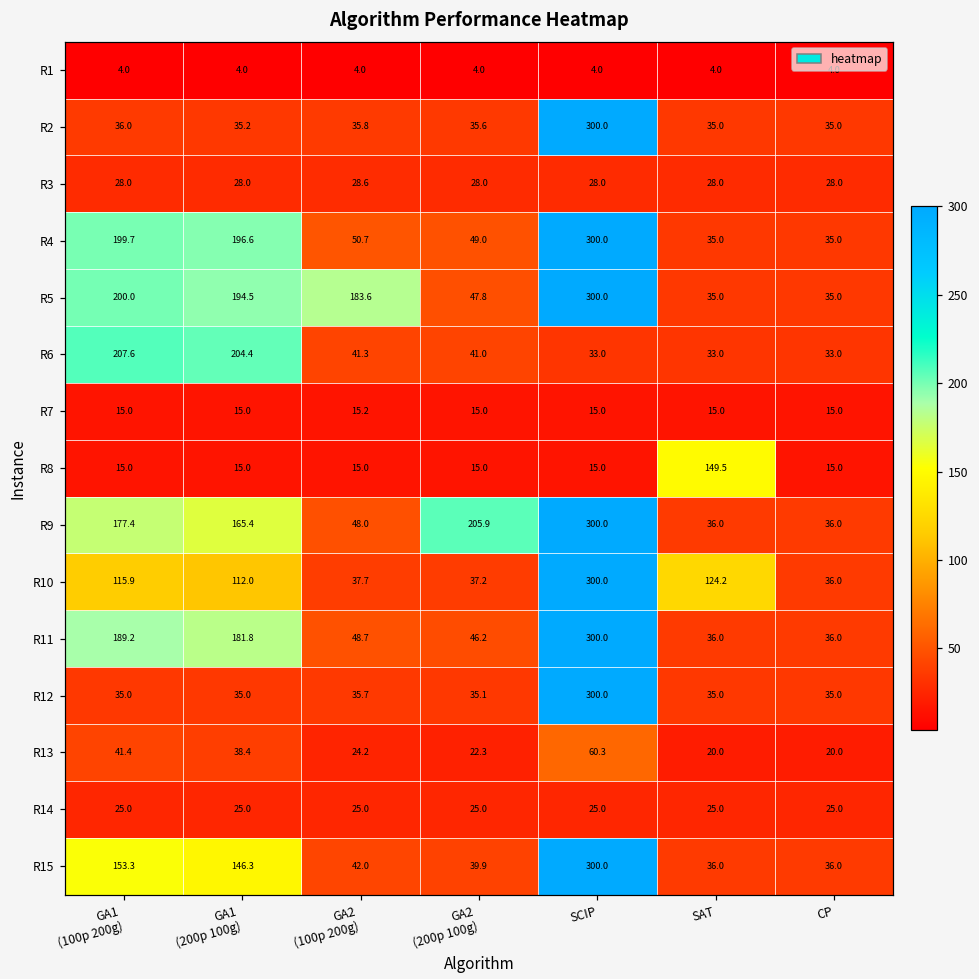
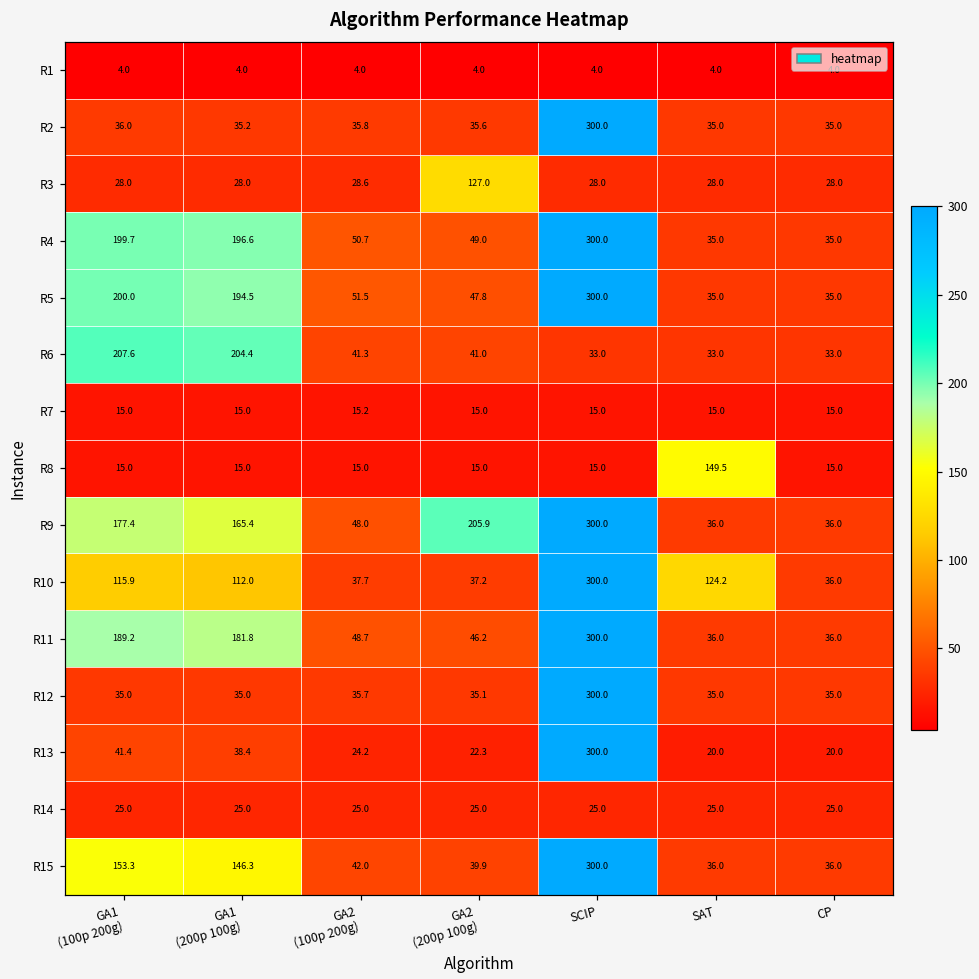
  {
    "R1": {
      "GA1 (100p 200g)": 4.0,
      "GA1 (200p 100g)": 4.0,
      "GA2 (100p 200g)": 4.0,
      "GA2 (200p 100g)": 4.0,
      "SCIP": 4.0,
      "SAT": 4.0
    },
    "R2": {
      "GA1 (100p 200g)": 36.0,
      "GA1 (200p 100g)": 35.2,
      "GA2 (100p 200g)": 35.8,
      "GA2 (200p 100g)": 35.6,
      "SCIP": 300.0,
      "SAT": 35.0,
      "CP": 35.0
    },
    "R3": {
      "GA1 (100p 200g)": 28.0,
      "GA1 (200p 100g)": 28.0,
      "GA2 (100p 200g)": 28.6,
-     "GA2 (200p 100g)": 28.0,
+     "GA2 (200p 100g)": 127.0,
      "SCIP": 28.0,
      "SAT": 28.0,
      "CP": 28.0
    },
    "R4": {
      "GA1 (100p 200g)": 199.7,
      "GA1 (200p 100g)": 196.6,
      "GA2 (100p 200g)": 50.7,
      "GA2 (200p 100g)": 49.0,
      "SCIP": 300.0,
      "SAT": 35.0,
      "CP": 35.0
    },
    "R5": {
      "GA1 (100p 200g)": 200.0,
      "GA1 (200p 100g)": 194.5,
-     "GA2 (100p 200g)": 183.6,
+     "GA2 (100p 200g)": 51.5,
      "GA2 (200p 100g)": 47.8,
      "SCIP": 300.0,
      "SAT": 35.0,
      "CP": 35.0
    },
    "R6": {
      "GA1 (100p 200g)": 207.6,
      "GA1 (200p 100g)": 204.4,
      "GA2 (100p 200g)": 41.3,
      "GA2 (200p 100g)": 41.0,
      "SCIP": 33.0,
      "SAT": 33.0,
      "CP": 33.0
    },
    "R7": {
      "GA1 (100p 200g)": 15.0,
      "GA1 (200p 100g)": 15.0,
      "GA2 (100p 200g)": 15.2,
      "GA2 (200p 100g)": 15.0,
      "SCIP": 15.0,
      "SAT": 15.0,
      "CP": 15.0
    },
    "R8": {
      "GA1 (100p 200g)": 15.0,
      "GA1 (200p 100g)": 15.0,
      "GA2 (100p 200g)": 15.0,
      "GA2 (200p 100g)": 15.0,
      "SCIP": 15.0,
      "SAT": 149.5,
      "CP": 15.0
    },
    "R9": {
      "GA1 (100p 200g)": 177.4,
      "GA1 (200p 100g)": 165.4,
      "GA2 (100p 200g)": 48.0,
      "GA2 (200p 100g)": 205.9,
      "SCIP": 300.0,
      "SAT": 36.0,
      "CP": 36.0
    },
    "R10": {
      "GA1 (100p 200g)": 115.9,
      "GA1 (200p 100g)": 112.0,
      "GA2 (100p 200g)": 37.7,
      "GA2 (200p 100g)": 37.2,
      "SCIP": 300.0,
      "SAT": 124.2,
      "CP": 36.0
    },
    "R11": {
      "GA1 (100p 200g)": 189.2,
      "GA1 (200p 100g)": 181.8,
      "GA2 (100p 200g)": 48.7,
      "GA2 (200p 100g)": 46.2,
      "SCIP": 300.0,
      "SAT": 36.0,
      "CP": 36.0
    },
    "R12": {
      "GA1 (100p 200g)": 35.0,
      "GA1 (200p 100g)": 35.0,
      "GA2 (100p 200g)": 35.7,
      "GA2 (200p 100g)": 35.1,
      "SCIP": 300.0,
      "SAT": 35.0,
      "CP": 35.0
    },
    "R13": {
      "GA1 (100p 200g)": 41.4,
      "GA1 (200p 100g)": 38.4,
      "GA2 (100p 200g)": 24.2,
      "GA2 (200p 100g)": 22.3,
-     "SCIP": 60.3,
+     "SCIP": 300.0,
      "SAT": 20.0,
      "CP": 20.0
    },
    "R14": {
      "GA1 (100p 200g)": 25.0,
      "GA1 (200p 100g)": 25.0,
      "GA2 (100p 200g)": 25.0,
      "GA2 (200p 100g)": 25.0,
      "SCIP": 25.0,
      "SAT": 25.0,
      "CP": 25.0
    },
    "R15": {
      "GA1 (100p 200g)": 153.3,
      "GA1 (200p 100g)": 146.3,
      "GA2 (100p 200g)": 42.0,
      "GA2 (200p 100g)": 39.9,
      "SCIP": 300.0,
      "SAT": 36.0,
      "CP": 36.0
    }
  }
